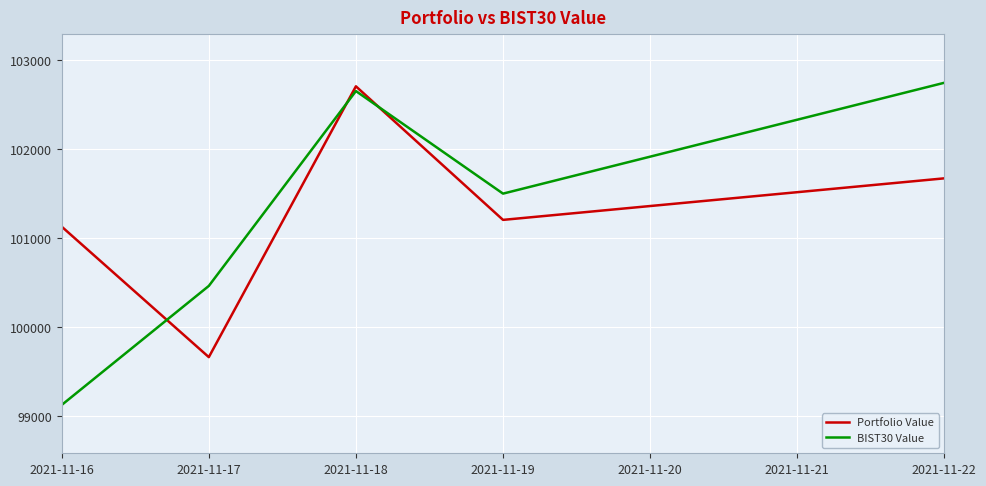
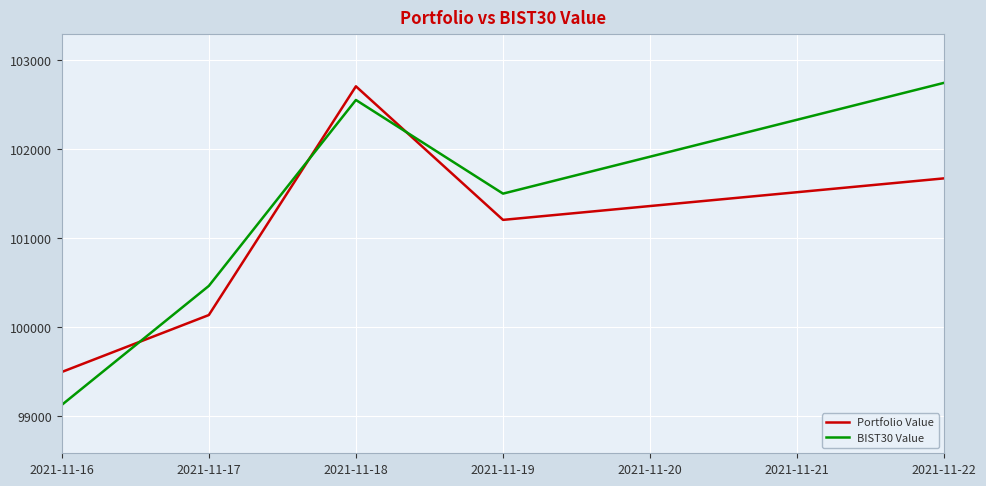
  {
    "Portfolio Value": {
-     "2021-11-16": 101100,
-     "2021-11-17": 99700,
+     "2021-11-16": 99500,
+     "2021-11-17": 100100,
      "2021-11-18": 102700,
      "2021-11-19": 101200,
      "2021-11-22": 101700
    },
    "BIST30 Value": {
      "2021-11-16": 99100,
      "2021-11-17": 100500,
-     "2021-11-18": 102700,
+     "2021-11-18": 102600,
      "2021-11-19": 101500,
      "2021-11-22": 102700
    }
  }
